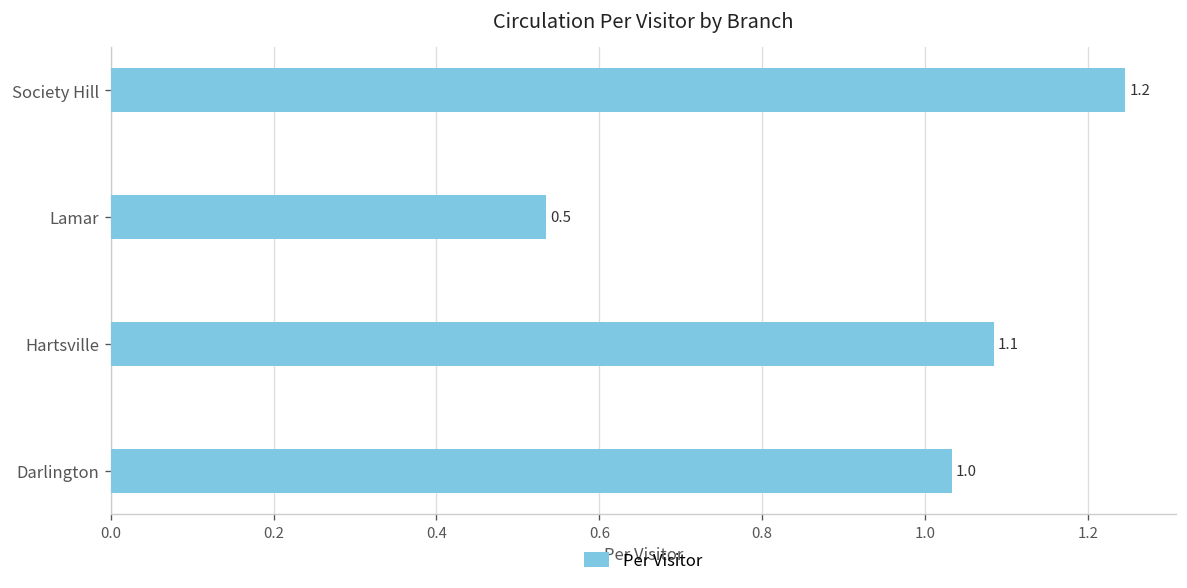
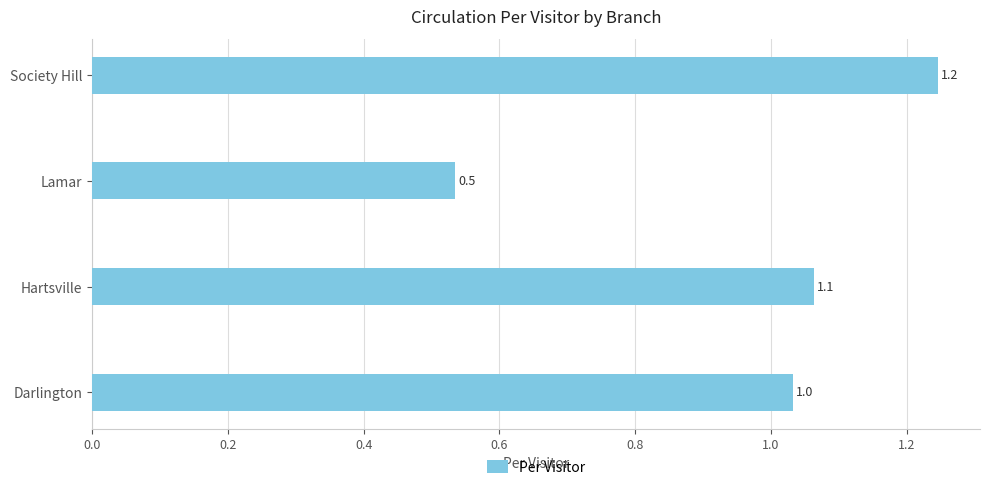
  {
-   "Hartsville": 1.08
+   "Hartsville": 1.06
  }
